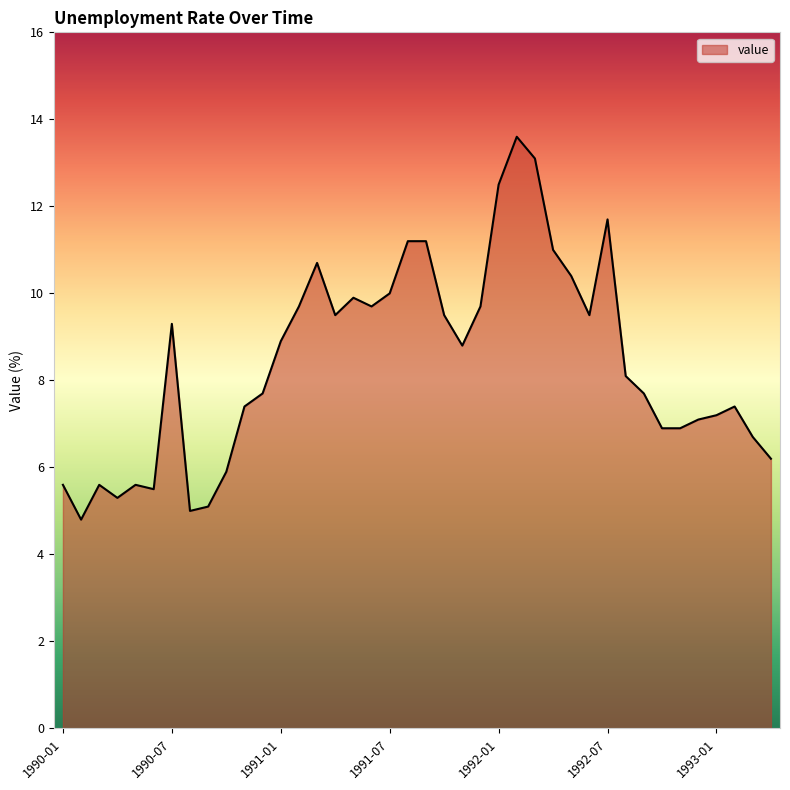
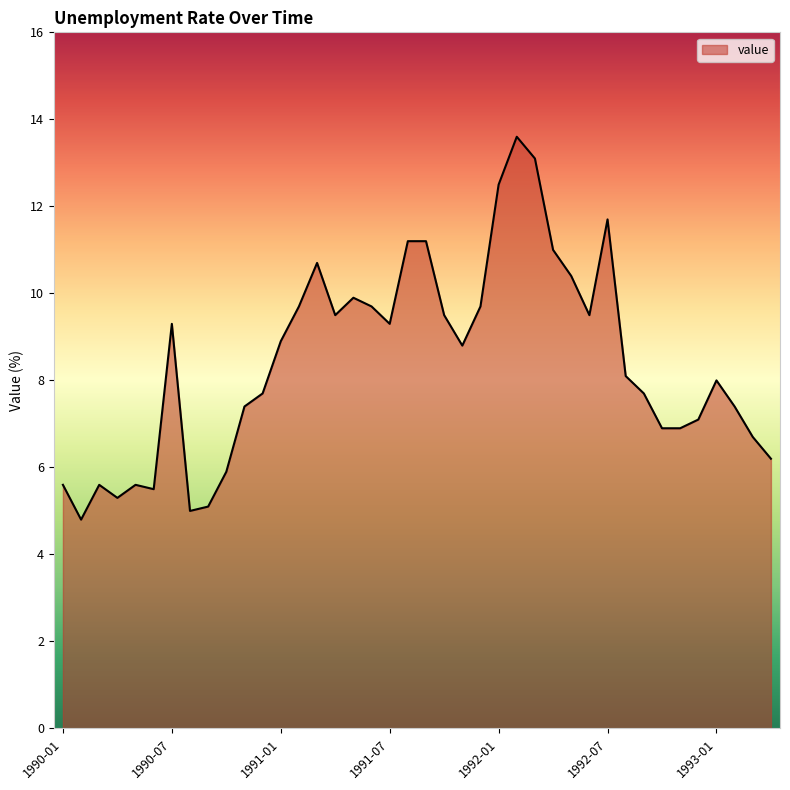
  {
    "1990-01": 5.6,
    "1990-07": 9.3,
    "1991-01": 8.9,
-   "1991-07": 10.0,
+   "1991-07": 9.3,
    "1992-01": 12.5,
    "1992-07": 11.7,
-   "1993-01": 7.2
+   "1993-01": 8.0
  }
